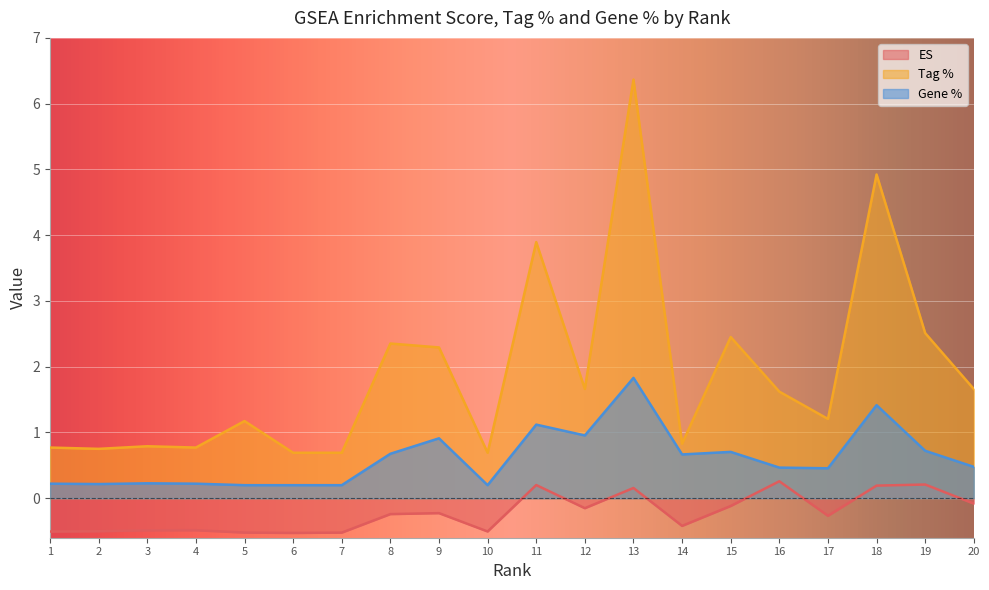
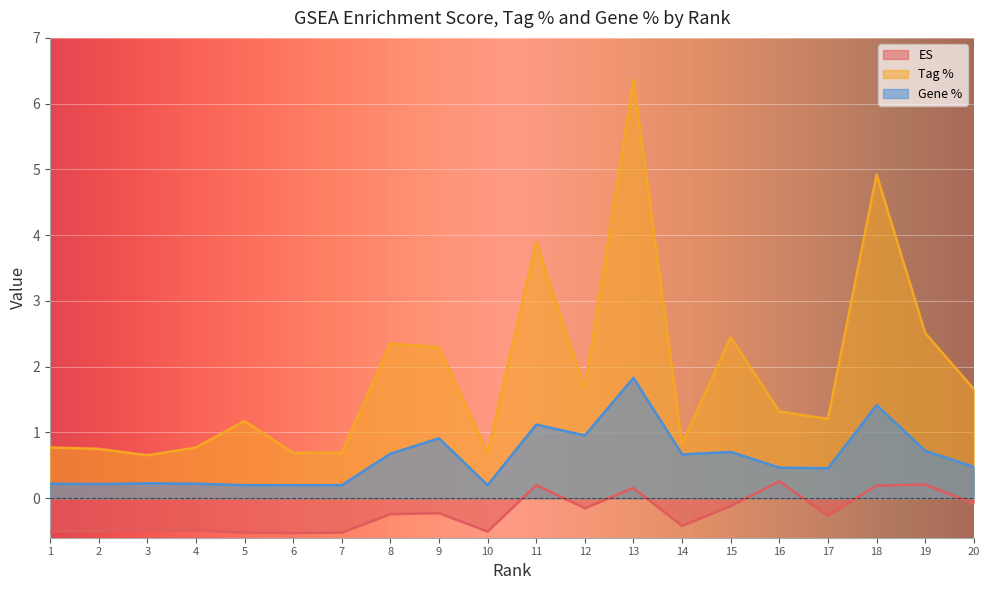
  {
    "Tag %": {
      "1": 0.8,
      "2": 0.8,
-     "3": 0.8,
+     "3": 0.7,
      "4": 0.8,
      "5": 1.2,
      "6": 0.7,
      "7": 0.7,
      "8": 2.4,
      "9": 2.3,
      "10": 0.7,
      "11": 3.9,
      "12": 1.7,
      "13": 6.4,
      "14": 0.8,
      "15": 2.5,
-     "16": 1.6,
+     "16": 1.3,
      "17": 1.2,
      "18": 4.9,
      "19": 2.5,
      "20": 1.7
    },
    "Gene %": {
      "1": 0.2,
      "2": 0.2,
      "3": 0.2,
      "4": 0.2,
      "5": 0.2,
      "6": 0.2,
      "7": 0.2,
      "8": 0.7,
      "9": 0.9,
      "10": 0.2,
      "11": 1.1,
      "12": 1.0,
      "13": 1.8,
      "14": 0.7,
      "15": 0.7,
      "16": 0.5,
      "17": 0.5,
      "18": 1.4,
      "19": 0.7,
      "20": 0.5
    }
  }
